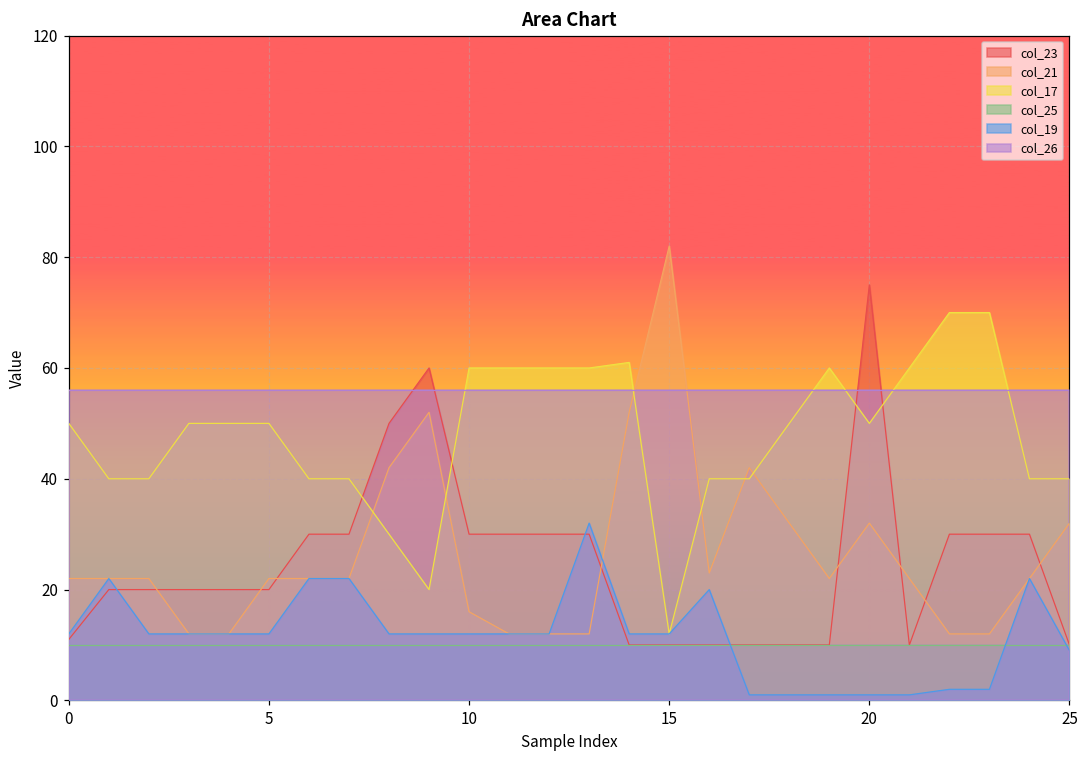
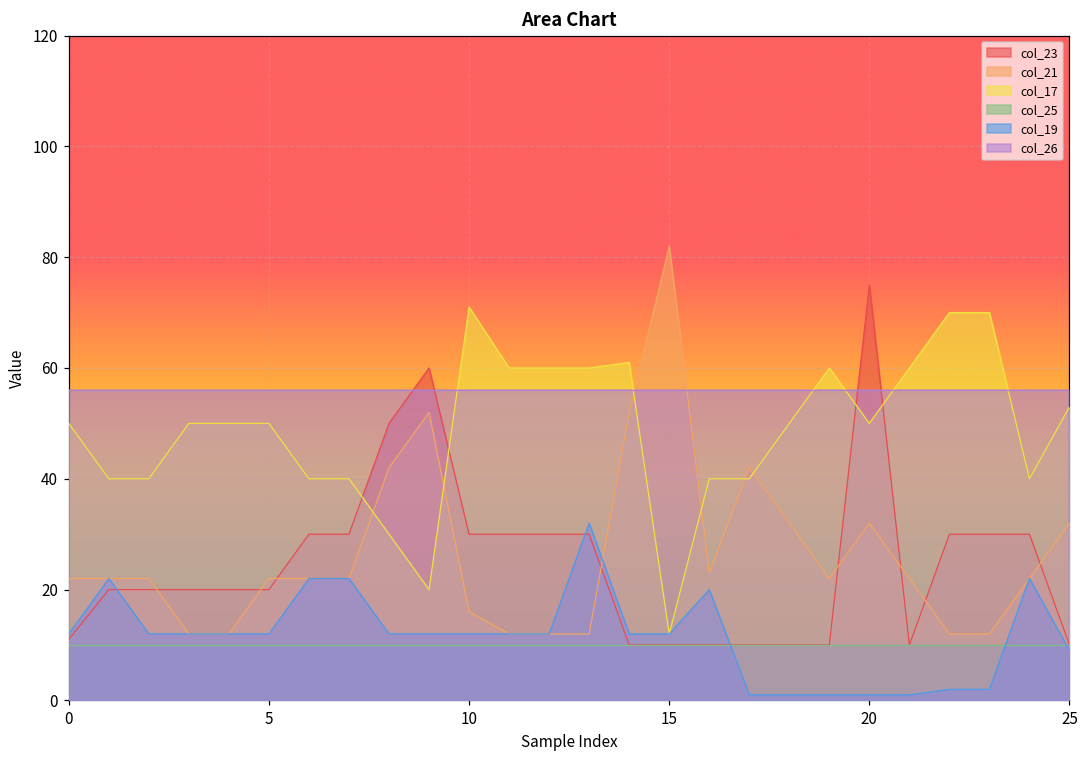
  {
    "col_23": {
      "0": 11,
      "5": 20,
      "10": 30,
      "20": 75
    },
    "col_21": {
      "0": 22,
      "5": 22,
      "10": 16,
      "15": 82,
      "20": 32,
      "25": 32
    },
    "col_17": {
      "0": 50,
      "5": 50,
-     "10": 60,
+     "10": 71,
      "20": 50,
-     "25": 40
+     "25": 53
    },
    "col_25": {
      "0": 10,
      "5": 10,
      "10": 10,
      "20": 10
    },
    "col_19": {
      "0": 12,
      "5": 12,
      "10": 12,
      "25": 9
    },
    "col_26": {
      "0": 56,
      "5": 56,
      "10": 56,
      "15": 56,
      "20": 56,
      "25": 56
    }
  }
